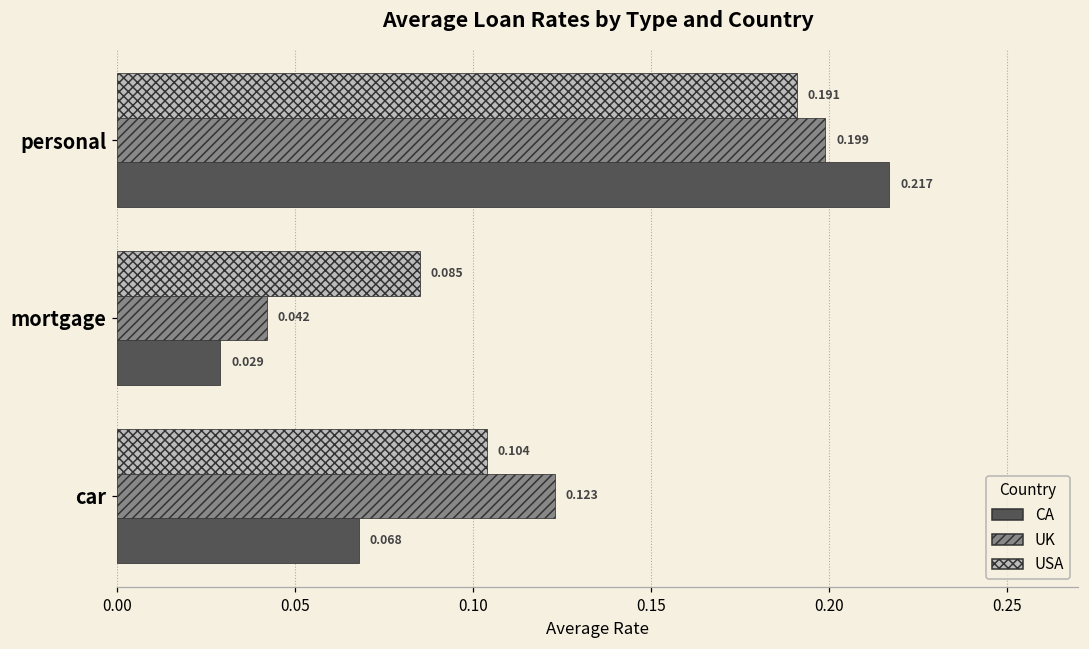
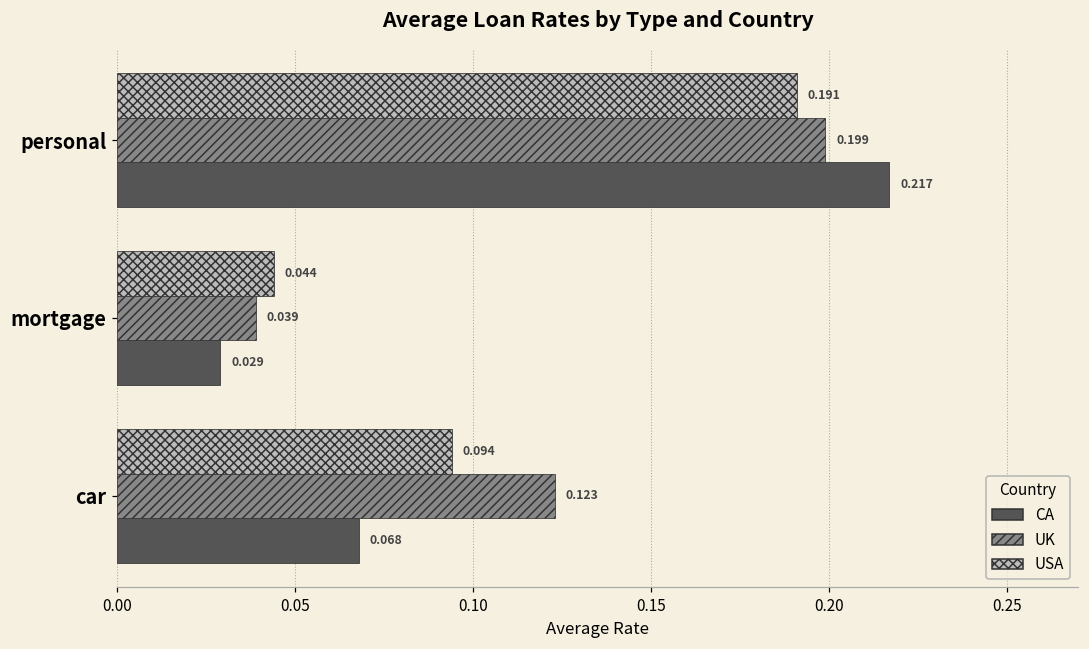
  {
    "CA": {
      "personal": 0.217,
      "mortgage": 0.029,
      "car": 0.068
    },
    "UK": {
      "personal": 0.199,
-     "mortgage": 0.042,
+     "mortgage": 0.039,
      "car": 0.123
    },
    "USA": {
      "personal": 0.191,
-     "mortgage": 0.085,
-     "car": 0.104
+     "mortgage": 0.044,
+     "car": 0.094
    }
  }
